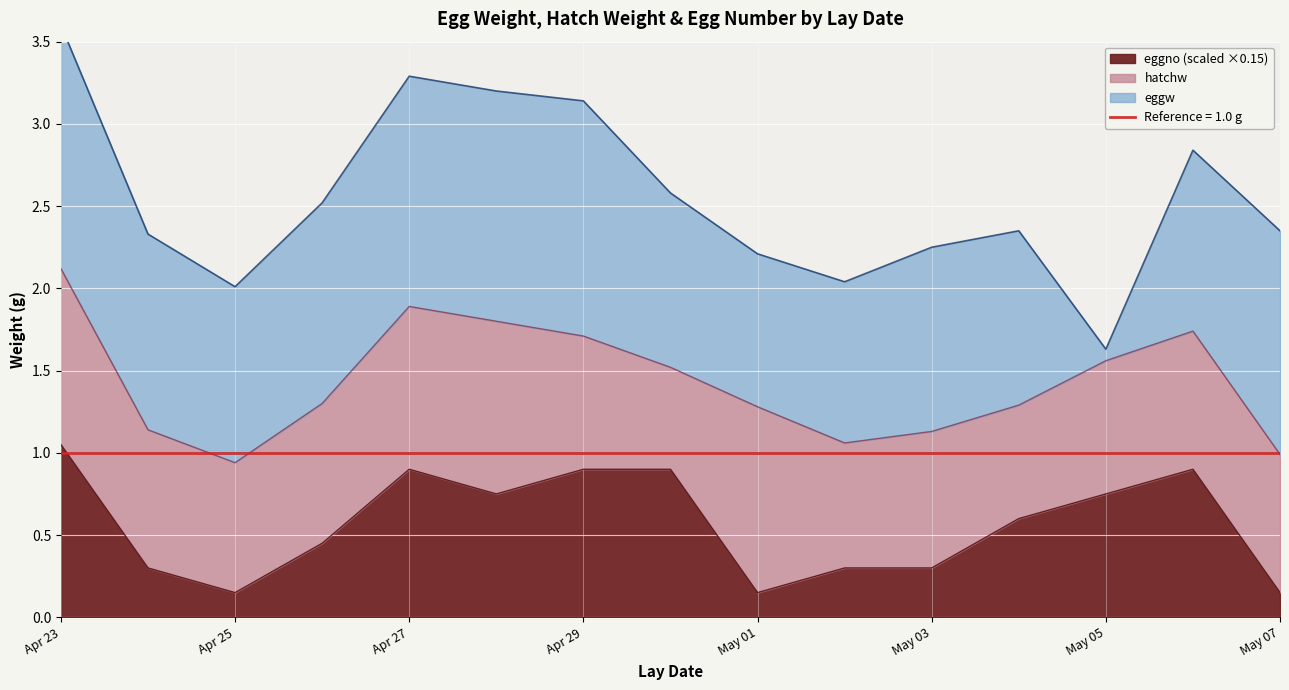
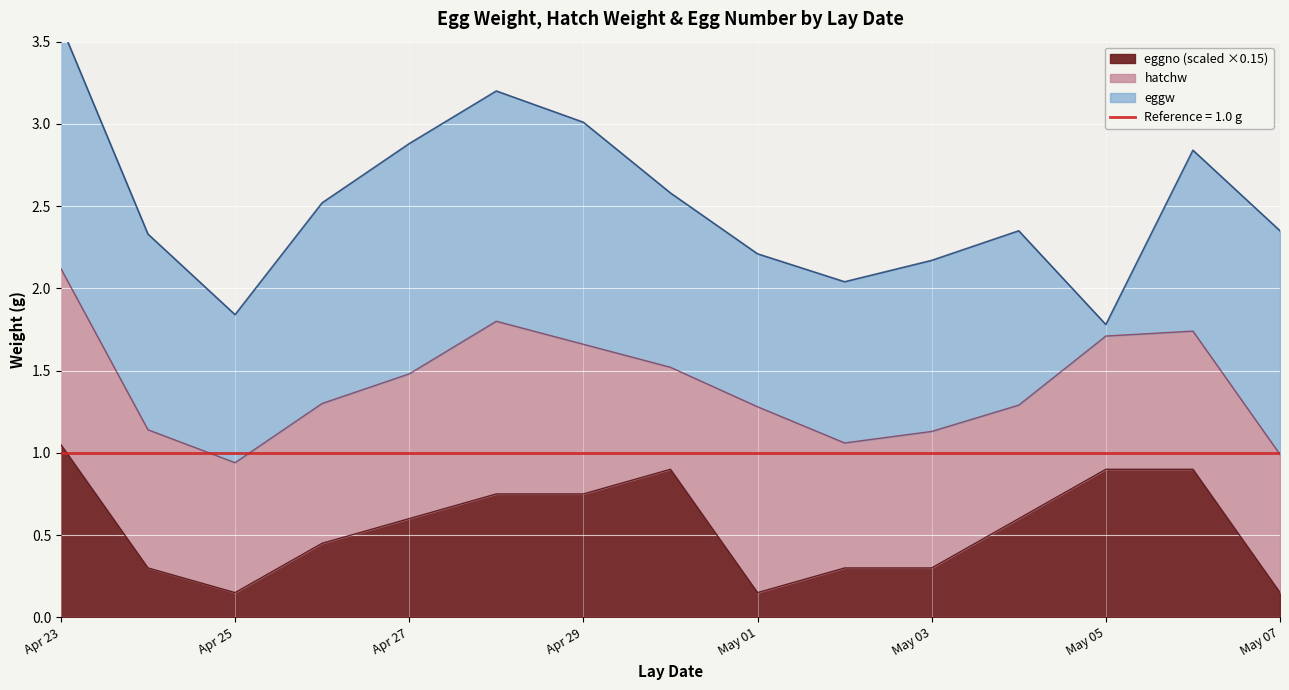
  {
    "eggno (scaled ×0.15)": {
      "Apr 23": 1.05,
      "Apr 25": 0.15,
-     "Apr 27": 0.90,
-     "Apr 29": 0.90,
+     "Apr 27": 0.60,
+     "Apr 29": 0.75,
      "May 01": 0.15,
      "May 03": 0.30,
-     "May 05": 0.75,
+     "May 05": 0.90,
      "May 07": 0.15
    },
    "hatchw": {
      "Apr 23": 1.07,
      "Apr 25": 0.79,
-     "Apr 27": 0.99,
-     "Apr 29": 0.81,
+     "Apr 27": 0.88,
+     "Apr 29": 0.91,
      "May 01": 1.13,
      "May 03": 0.83,
      "May 05": 0.81,
      "May 07": 0.84
    },
    "eggw": {
-     "Apr 25": 1.07,
+     "Apr 25": 0.90,
      "Apr 27": 1.40,
-     "Apr 29": 1.43,
+     "Apr 29": 1.35,
      "May 01": 0.93,
-     "May 03": 1.12,
+     "May 03": 1.04,
      "May 05": 0.07,
      "May 07": 1.36
    }
  }
